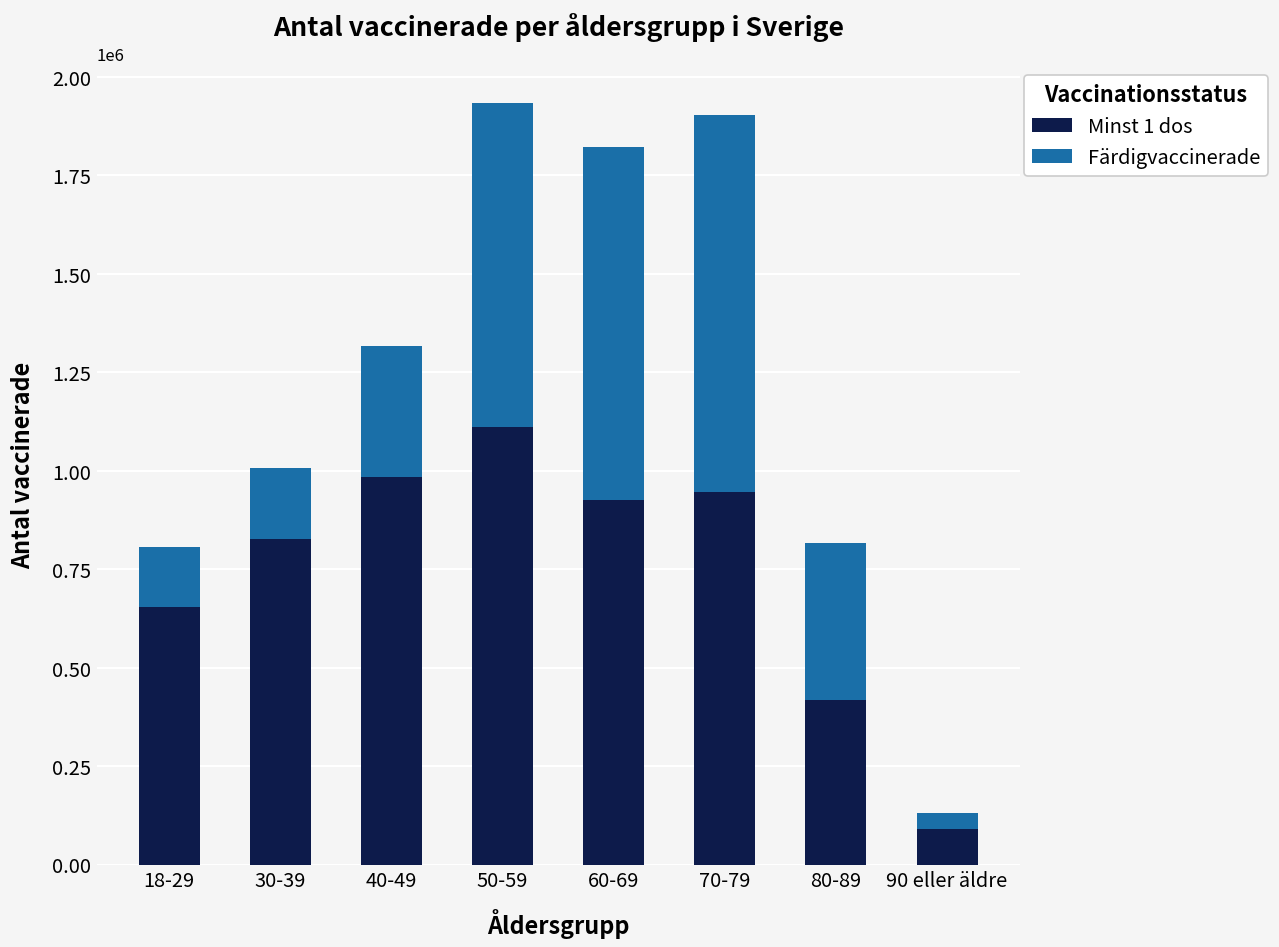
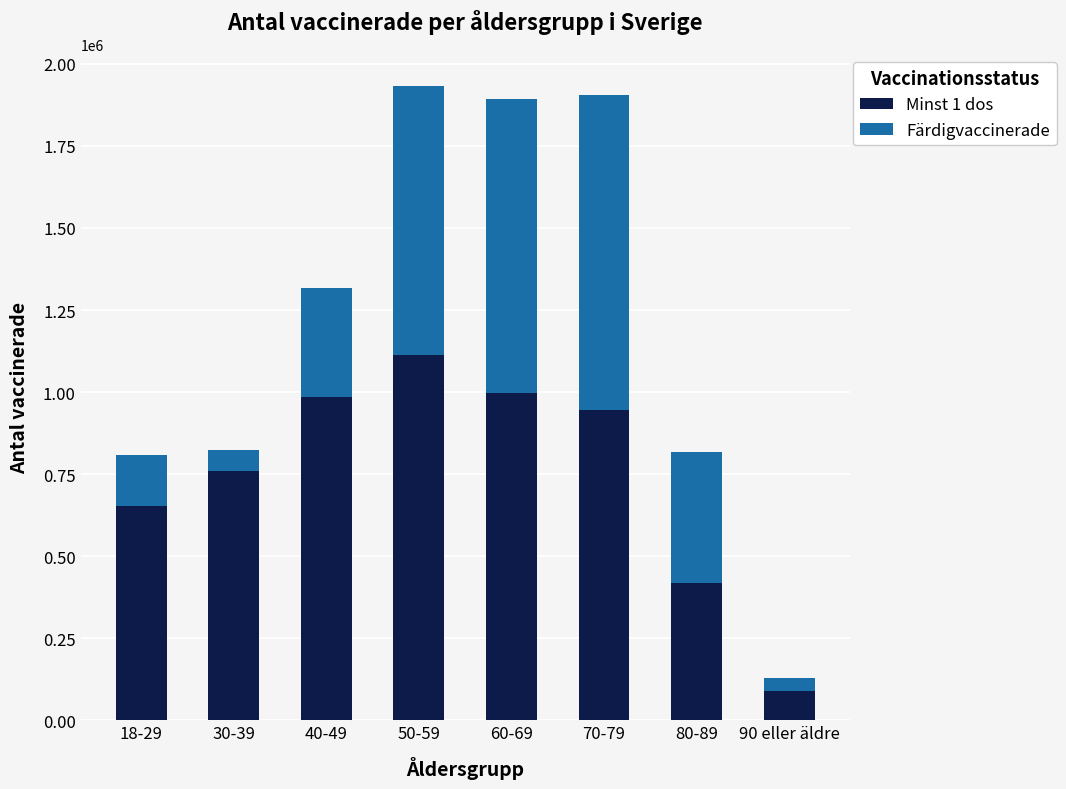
  {
    "Minst 1 dos": {
      "18-29": 650000,
-     "30-39": 830000,
+     "30-39": 760000,
      "40-49": 980000,
      "50-59": 1110000,
-     "60-69": 930000,
+     "60-69": 1000000,
      "70-79": 950000,
      "80-89": 420000,
      "90 eller äldre": 90000
    },
    "Färdigvaccinerade": {
      "18-29": 150000,
-     "30-39": 180000,
+     "30-39": 60000,
      "40-49": 330000,
      "50-59": 820000,
      "60-69": 900000,
      "70-79": 960000,
      "80-89": 400000,
      "90 eller äldre": 40000
    }
  }
